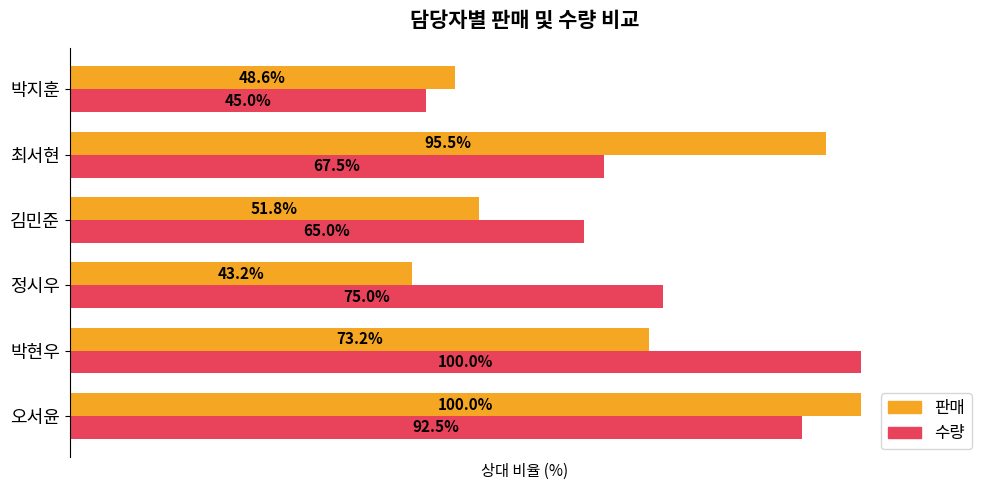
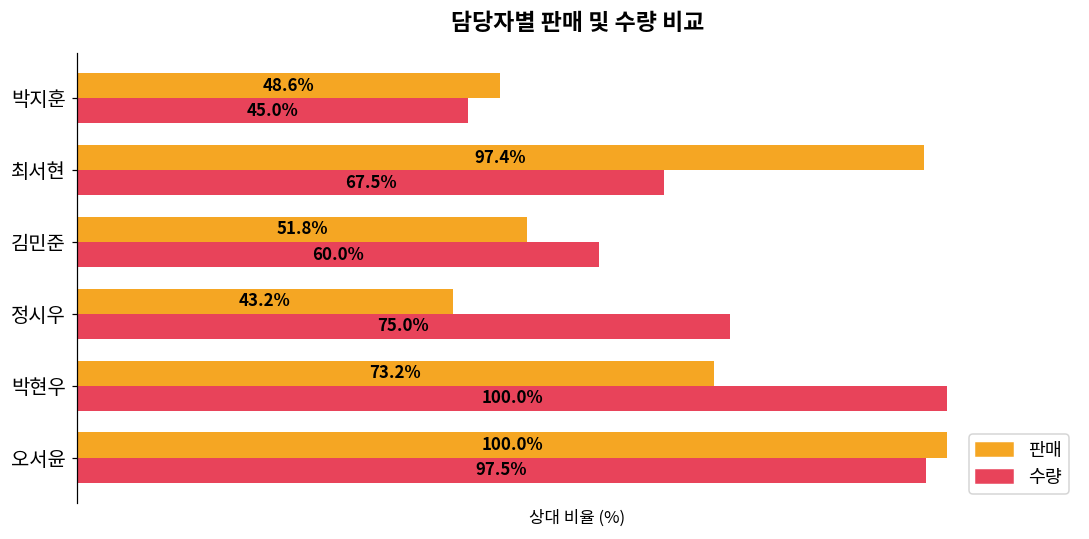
  {
    "판매": {
      "박지훈": "48.6%",
-     "최서현": "95.5%",
+     "최서현": "97.4%",
      "김민준": "51.8%",
      "정시우": "43.2%",
      "박현우": "73.2%",
      "오서윤": "100.0%"
    },
    "수량": {
      "박지훈": "45.0%",
      "최서현": "67.5%",
-     "김민준": "65.0%",
+     "김민준": "60.0%",
      "정시우": "75.0%",
      "박현우": "100.0%",
-     "오서윤": "92.5%"
+     "오서윤": "97.5%"
    }
  }
